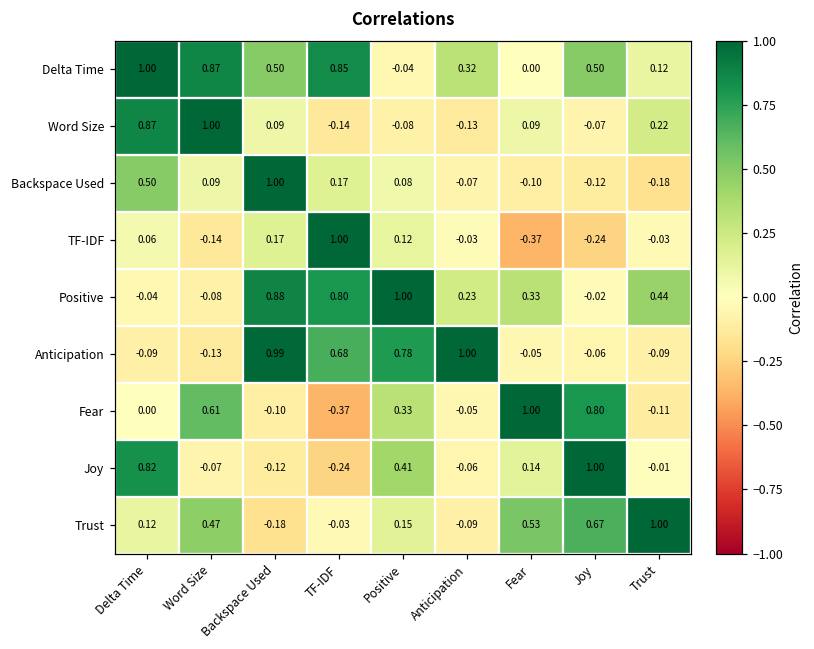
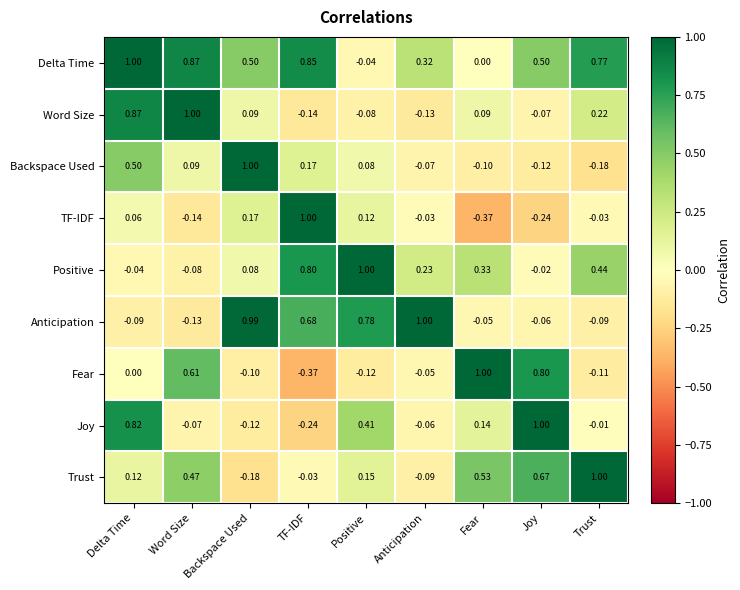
  {
    "Delta Time": {
      "Delta Time": 1.00,
      "Word Size": 0.87,
      "Backspace Used": 0.50,
      "TF-IDF": 0.85,
      "Positive": -0.04,
      "Anticipation": 0.32,
      "Fear": 0.00,
      "Joy": 0.50,
-     "Trust": 0.12
+     "Trust": 0.77
    },
    "Word Size": {
      "Delta Time": 0.87,
      "Word Size": 1.00,
      "Backspace Used": 0.09,
      "TF-IDF": -0.14,
      "Positive": -0.08,
      "Anticipation": -0.13,
      "Fear": 0.09,
      "Joy": -0.07,
      "Trust": 0.22
    },
    "Backspace Used": {
      "Delta Time": 0.50,
      "Word Size": 0.09,
      "Backspace Used": 1.00,
      "TF-IDF": 0.17,
      "Positive": 0.08,
      "Anticipation": -0.07,
      "Fear": -0.10,
      "Joy": -0.12,
      "Trust": -0.18
    },
    "TF-IDF": {
      "Delta Time": 0.06,
      "Word Size": -0.14,
      "Backspace Used": 0.17,
      "TF-IDF": 1.00,
      "Positive": 0.12,
      "Anticipation": -0.03,
      "Fear": -0.37,
      "Joy": -0.24,
      "Trust": -0.03
    },
    "Positive": {
      "Delta Time": -0.04,
      "Word Size": -0.08,
-     "Backspace Used": 0.88,
+     "Backspace Used": 0.08,
      "TF-IDF": 0.80,
      "Positive": 1.00,
      "Anticipation": 0.23,
      "Fear": 0.33,
      "Joy": -0.02,
      "Trust": 0.44
    },
    "Anticipation": {
      "Delta Time": -0.09,
      "Word Size": -0.13,
      "Backspace Used": 0.99,
      "TF-IDF": 0.68,
      "Positive": 0.78,
      "Anticipation": 1.00,
      "Fear": -0.05,
      "Joy": -0.06,
      "Trust": -0.09
    },
    "Fear": {
      "Delta Time": 0.00,
      "Word Size": 0.61,
      "Backspace Used": -0.10,
      "TF-IDF": -0.37,
-     "Positive": 0.33,
+     "Positive": -0.12,
      "Anticipation": -0.05,
      "Fear": 1.00,
      "Joy": 0.80,
      "Trust": -0.11
    },
    "Joy": {
      "Delta Time": 0.82,
      "Word Size": -0.07,
      "Backspace Used": -0.12,
      "TF-IDF": -0.24,
      "Positive": 0.41,
      "Anticipation": -0.06,
      "Fear": 0.14,
      "Joy": 1.00,
      "Trust": -0.01
    },
    "Trust": {
      "Delta Time": 0.12,
      "Word Size": 0.47,
      "Backspace Used": -0.18,
      "TF-IDF": -0.03,
      "Positive": 0.15,
      "Anticipation": -0.09,
      "Fear": 0.53,
      "Joy": 0.67,
      "Trust": 1.00
    }
  }
